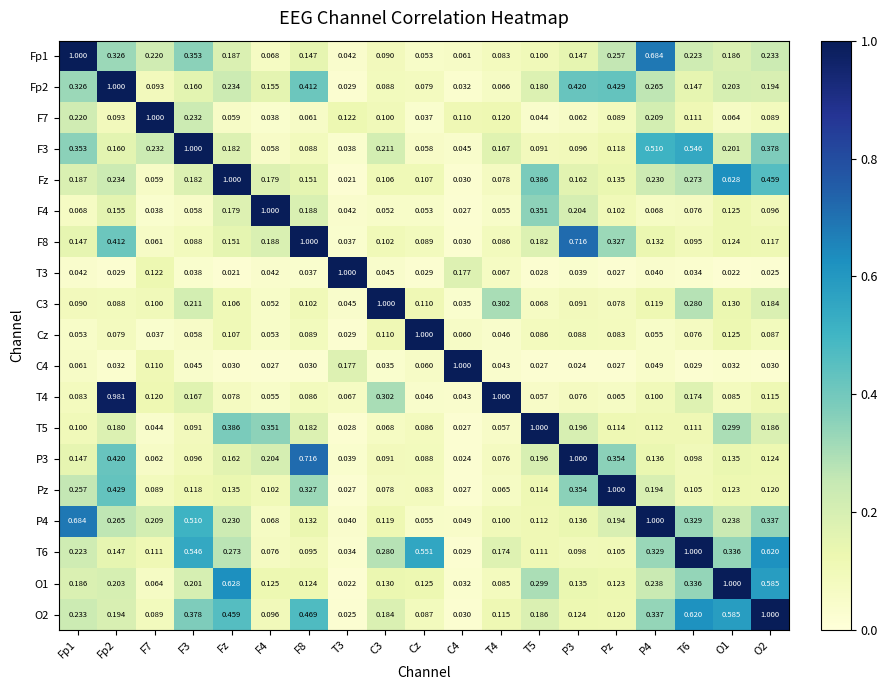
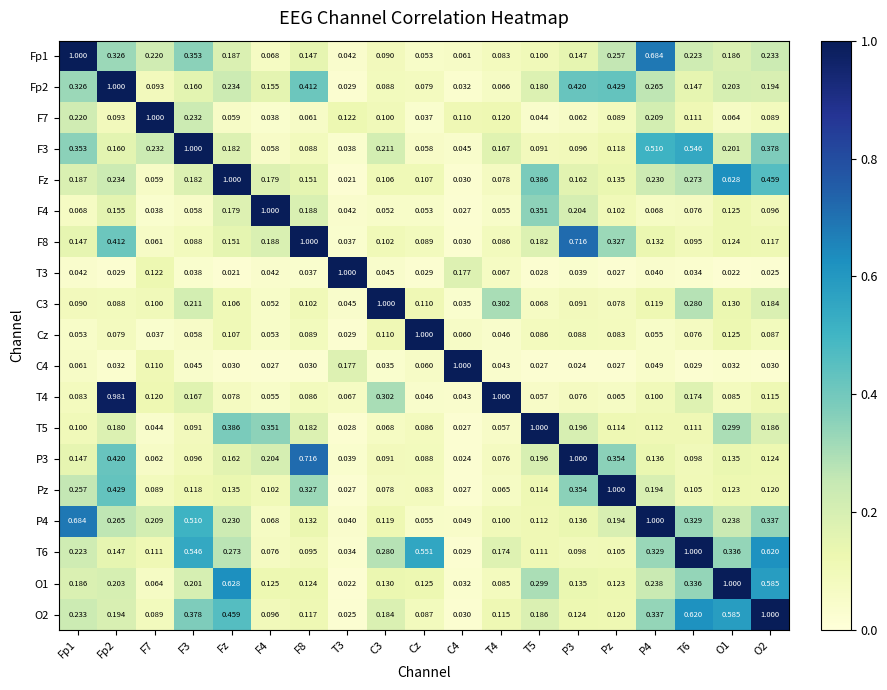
  {
    "O2": {
      "Fp1": 0.233,
      "Fp2": 0.194,
      "F7": 0.089,
      "F3": 0.378,
      "Fz": 0.459,
      "F4": 0.096,
-     "F8": 0.469,
+     "F8": 0.117,
      "T3": 0.025,
      "C3": 0.184,
      "Cz": 0.087,
      "C4": 0.030,
      "T4": 0.115,
      "T5": 0.186,
      "P3": 0.124,
      "Pz": 0.120,
      "P4": 0.337,
      "T6": 0.620,
      "O1": 0.585,
      "O2": 1.000
    }
  }
